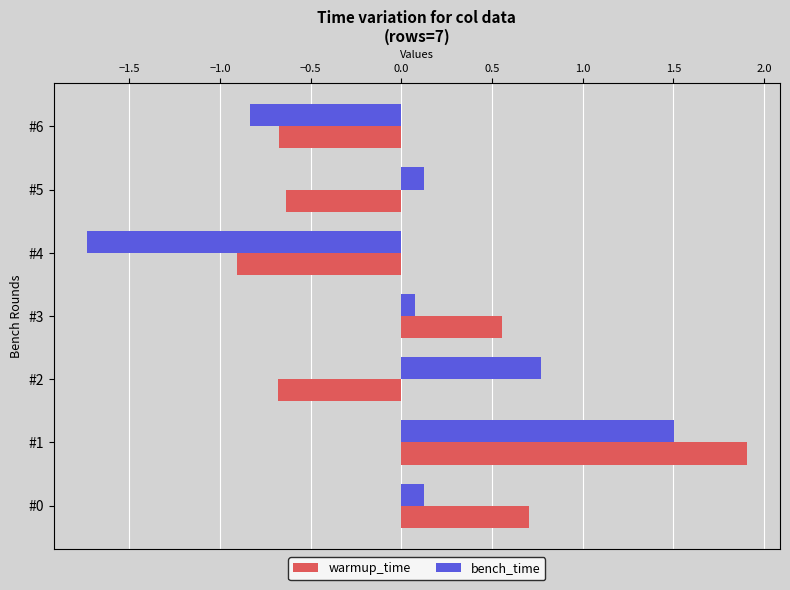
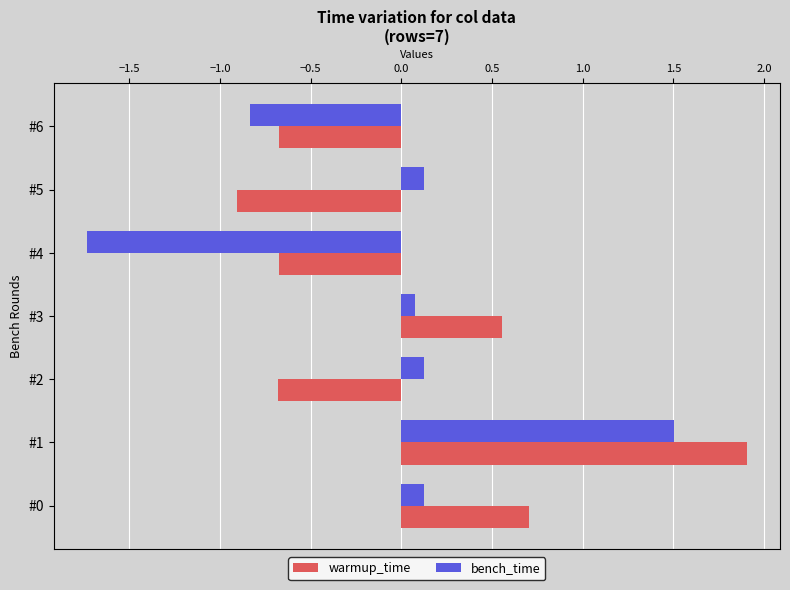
  {
    "warmup_time": {
      "#6": -0.67,
-     "#5": -0.64,
-     "#4": -0.91,
+     "#5": -0.91,
+     "#4": -0.67,
      "#3": 0.55,
      "#2": -0.68,
      "#1": 1.91,
      "#0": 0.71
    },
    "bench_time": {
      "#6": -0.83,
      "#5": 0.13,
      "#4": -1.73,
      "#3": 0.07,
-     "#2": 0.77,
+     "#2": 0.12,
      "#1": 1.50,
      "#0": 0.13
    }
  }
